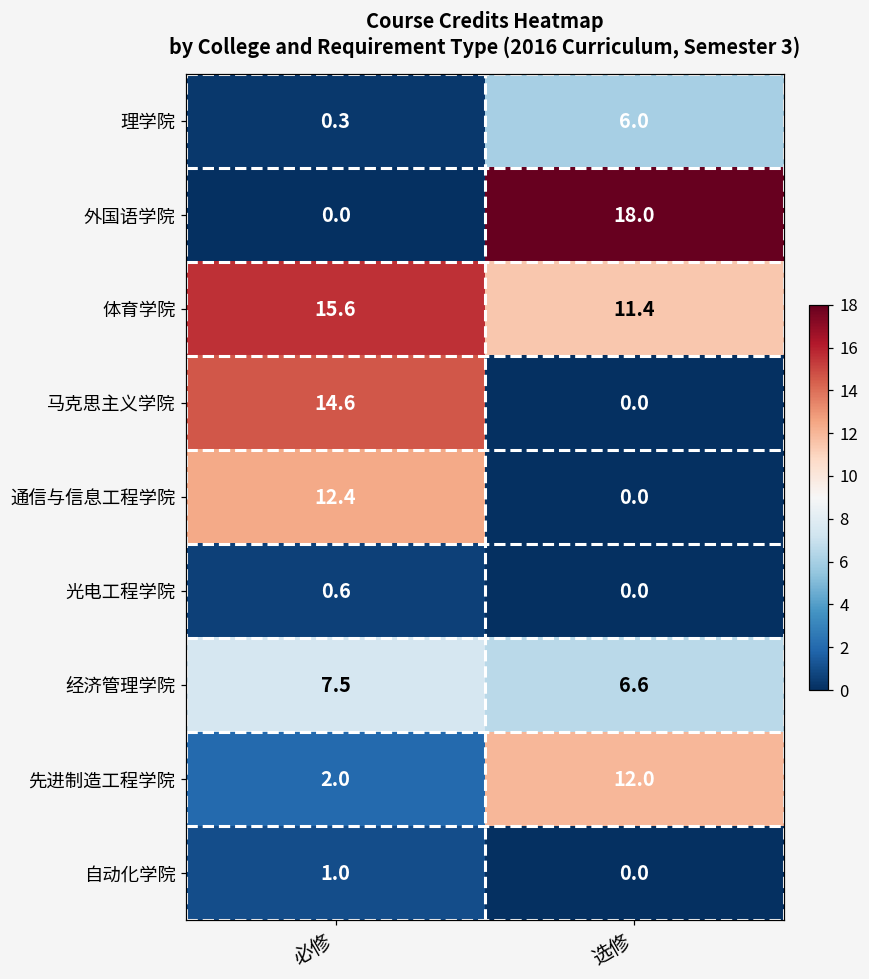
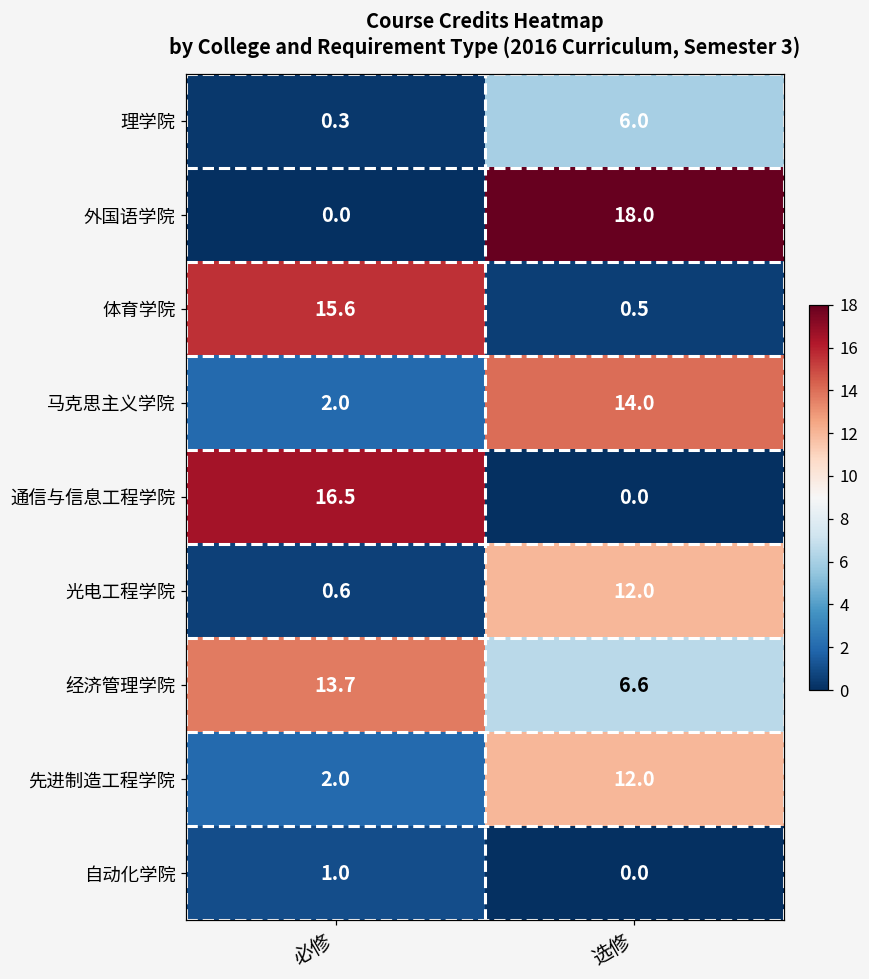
  {
    "理学院": {
      "必修": 0.3,
      "选修": 6.0
    },
    "外国语学院": {
      "必修": 0.0,
      "选修": 18.0
    },
    "体育学院": {
      "必修": 15.6,
-     "选修": 11.4
+     "选修": 0.5
    },
    "马克思主义学院": {
-     "必修": 14.6,
-     "选修": 0.0
+     "必修": 2.0,
+     "选修": 14.0
    },
    "通信与信息工程学院": {
-     "必修": 12.4,
+     "必修": 16.5,
      "选修": 0.0
    },
    "光电工程学院": {
      "必修": 0.6,
-     "选修": 0.0
+     "选修": 12.0
    },
    "经济管理学院": {
-     "必修": 7.5,
+     "必修": 13.7,
      "选修": 6.6
    },
    "先进制造工程学院": {
      "必修": 2.0,
      "选修": 12.0
    },
    "自动化学院": {
      "必修": 1.0,
      "选修": 0.0
    }
  }
